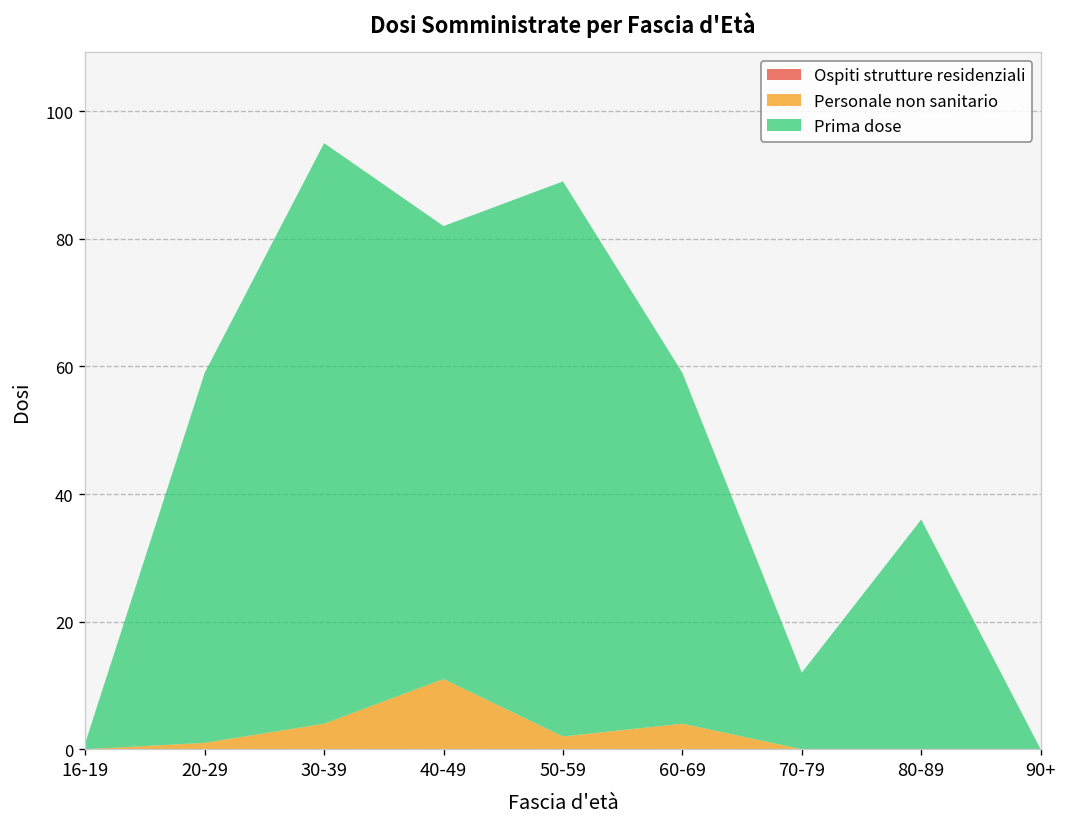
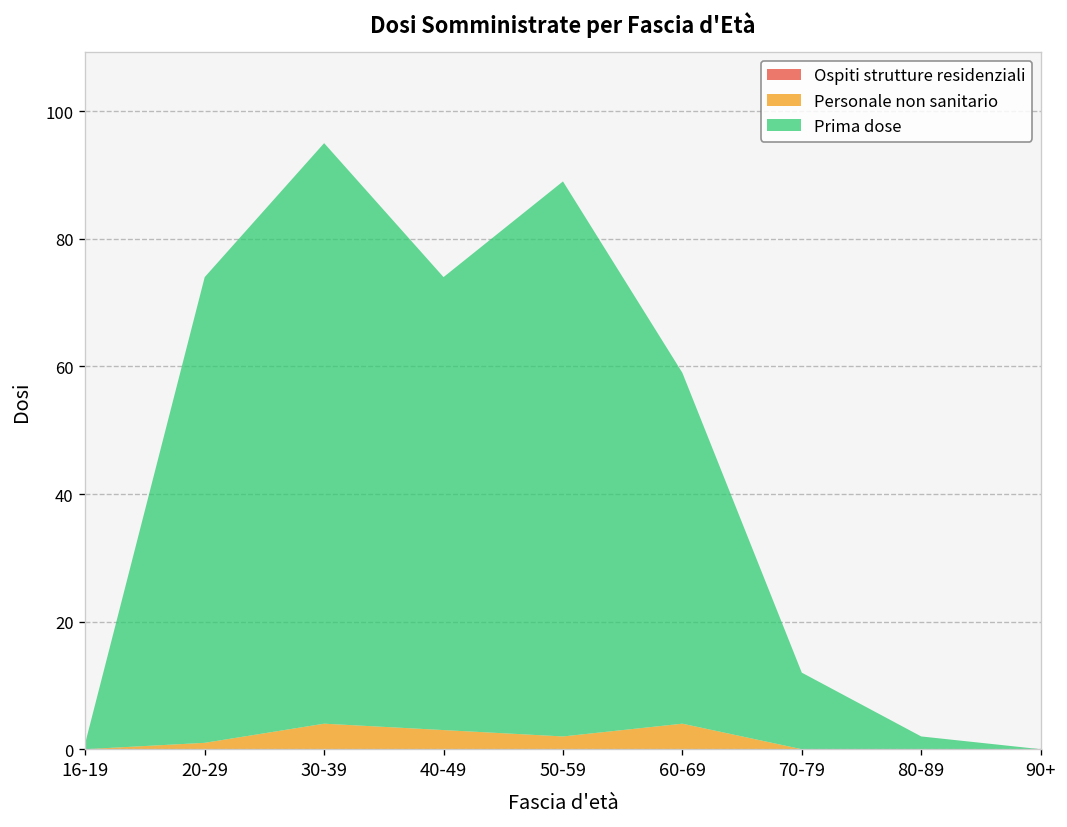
  {
    "Ospiti strutture residenziali": {
      "20-29": 0,
      "30-39": 0,
      "40-49": 0,
      "50-59": 0,
      "60-69": 0
    },
    "Personale non sanitario": {
      "20-29": 1,
      "30-39": 4,
-     "40-49": 11,
+     "40-49": 3,
      "50-59": 2,
      "60-69": 4
    },
    "Prima dose": {
      "16-19": 1,
-     "20-29": 58,
+     "20-29": 73,
      "30-39": 91,
      "40-49": 71,
      "50-59": 87,
      "60-69": 55,
      "70-79": 12,
-     "80-89": 36
+     "80-89": 2
    }
  }
